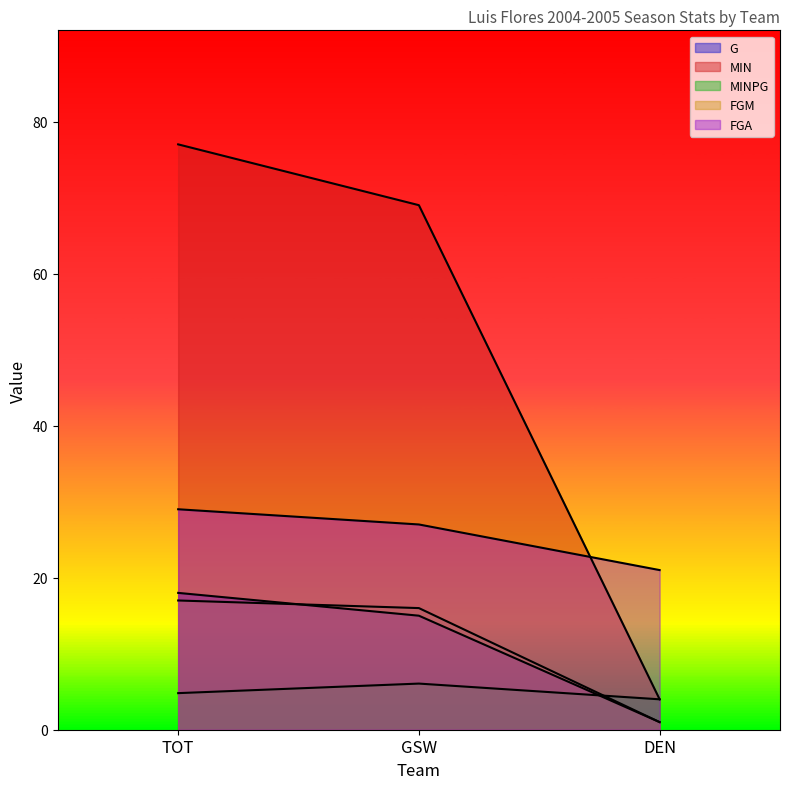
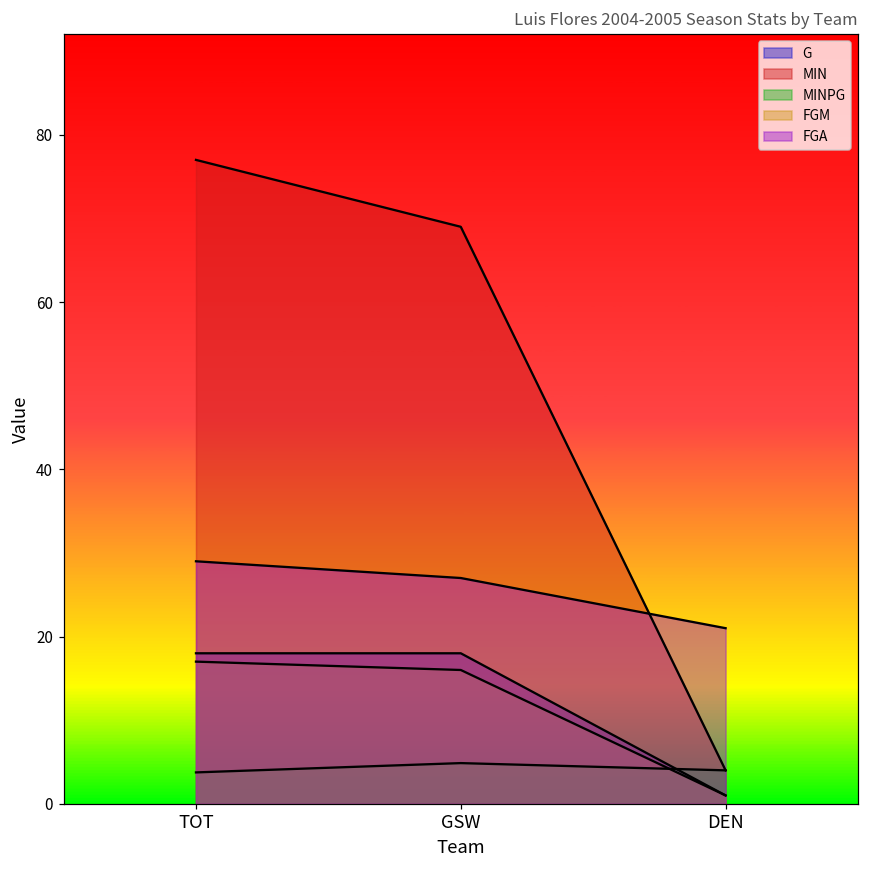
  {
    "G": {
      "TOT": 18,
-     "GSW": 15
+     "GSW": 18
    },
    "MIN": {
      "TOT": 77,
      "GSW": 69
    },
    "MINPG": {
-     "TOT": 5,
-     "GSW": 6
+     "TOT": 4,
+     "GSW": 5
    },
    "FGM": {
      "TOT": 17,
      "GSW": 16
    },
    "FGA": {
      "TOT": 29,
      "GSW": 27,
      "DEN": 21
    }
  }
